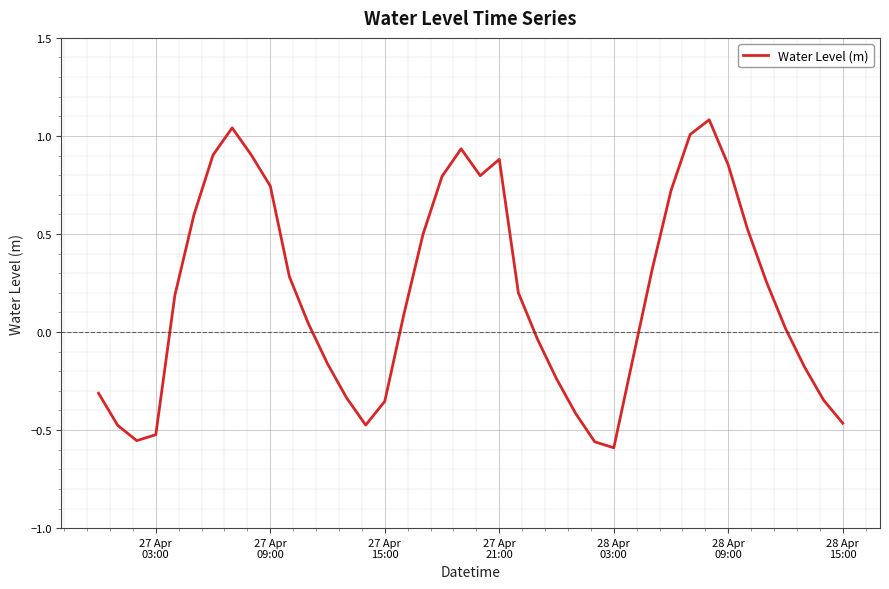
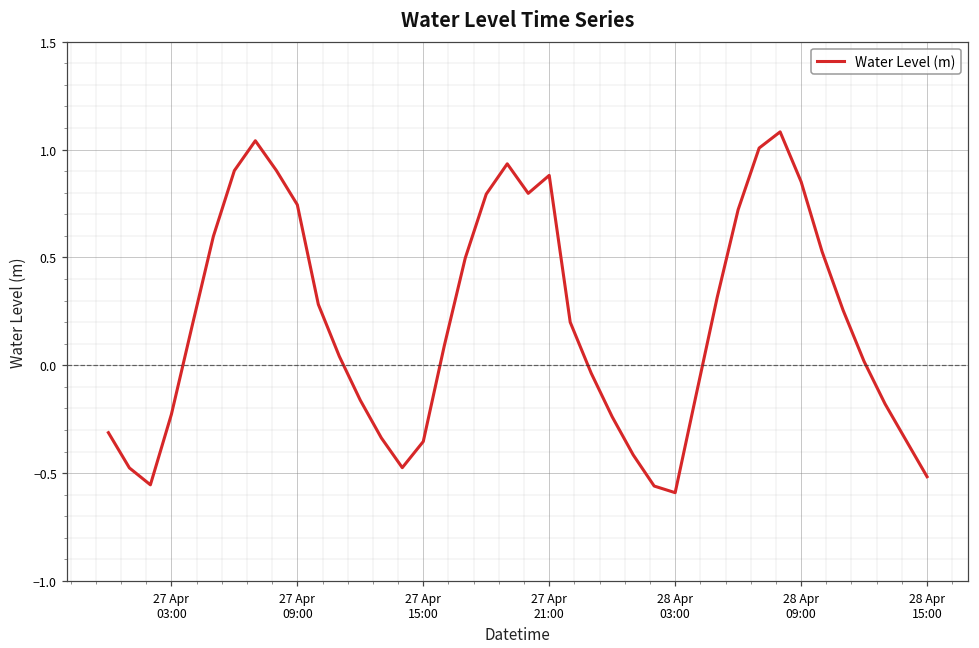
  {
-   "27 Apr 03:00": -0.52,
+   "27 Apr 03:00": -0.23,
    "27 Apr 09:00": 0.74,
    "27 Apr 15:00": -0.35,
    "27 Apr 21:00": 0.88,
    "28 Apr 03:00": -0.59,
    "28 Apr 09:00": 0.85,
-   "28 Apr 15:00": -0.47
+   "28 Apr 15:00": -0.52
  }
